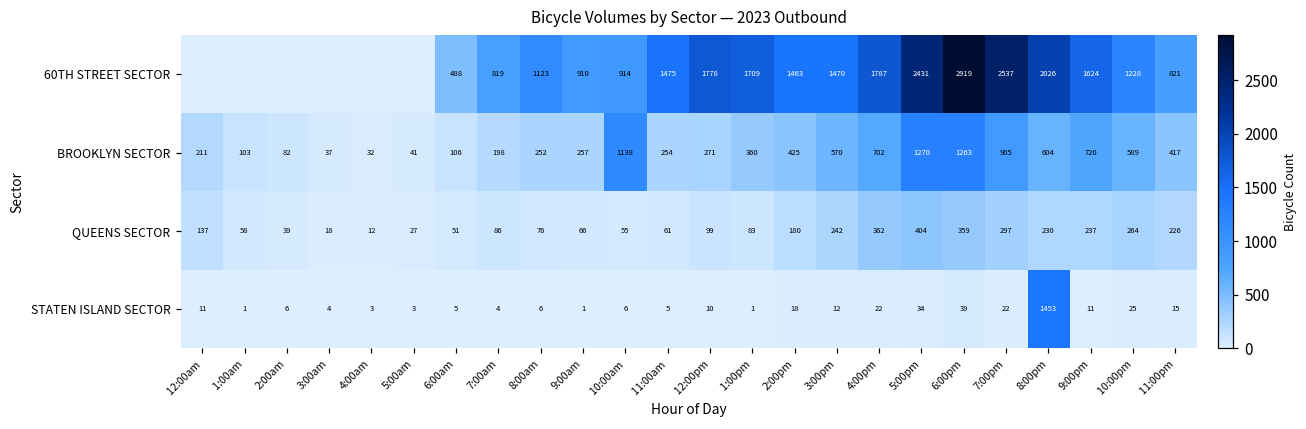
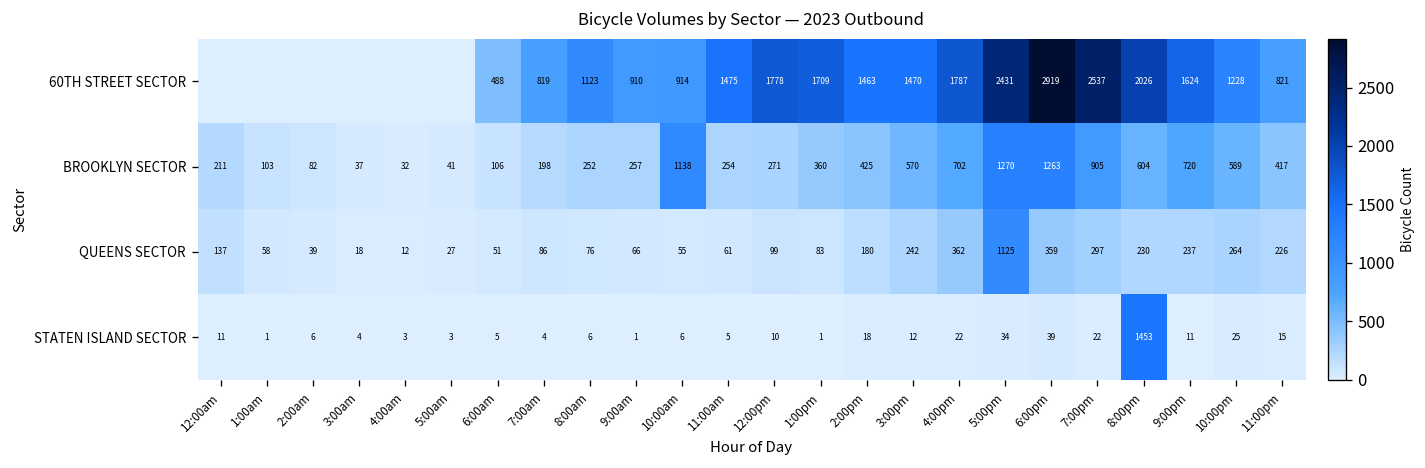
  {
    "60TH STREET SECTOR": {
      "6:00am": 488,
      "7:00am": 819,
      "8:00am": 1123,
      "9:00am": 910,
      "10:00am": 914,
      "11:00am": 1475,
      "12:00pm": 1778,
      "1:00pm": 1709,
      "2:00pm": 1463,
      "3:00pm": 1470,
      "4:00pm": 1787,
      "5:00pm": 2431,
      "6:00pm": 2919,
      "7:00pm": 2537,
      "8:00pm": 2026,
      "9:00pm": 1624,
      "10:00pm": 1228,
      "11:00pm": 821
    },
    "BROOKLYN SECTOR": {
      "12:00am": 211,
      "1:00am": 103,
      "2:00am": 82,
      "3:00am": 37,
      "4:00am": 32,
      "5:00am": 41,
      "6:00am": 106,
      "7:00am": 198,
      "8:00am": 252,
      "9:00am": 257,
      "10:00am": 1138,
      "11:00am": 254,
      "12:00pm": 271,
      "1:00pm": 360,
      "2:00pm": 425,
      "3:00pm": 570,
      "4:00pm": 702,
      "5:00pm": 1270,
      "6:00pm": 1263,
      "7:00pm": 905,
      "8:00pm": 604,
      "9:00pm": 720,
      "10:00pm": 589,
      "11:00pm": 417
    },
    "QUEENS SECTOR": {
      "12:00am": 137,
      "1:00am": 58,
      "2:00am": 39,
      "3:00am": 18,
      "4:00am": 12,
      "5:00am": 27,
      "6:00am": 51,
      "7:00am": 86,
      "8:00am": 76,
      "9:00am": 66,
      "10:00am": 55,
      "11:00am": 61,
      "12:00pm": 99,
      "1:00pm": 83,
      "2:00pm": 180,
      "3:00pm": 242,
      "4:00pm": 362,
-     "5:00pm": 404,
+     "5:00pm": 1125,
      "6:00pm": 359,
      "7:00pm": 297,
      "8:00pm": 230,
      "9:00pm": 237,
      "10:00pm": 264,
      "11:00pm": 226
    },
    "STATEN ISLAND SECTOR": {
      "12:00am": 11,
      "1:00am": 1,
      "2:00am": 6,
      "3:00am": 4,
      "4:00am": 3,
      "5:00am": 3,
      "6:00am": 5,
      "7:00am": 4,
      "8:00am": 6,
      "9:00am": 1,
      "10:00am": 6,
      "11:00am": 5,
      "12:00pm": 10,
      "1:00pm": 1,
      "2:00pm": 18,
      "3:00pm": 12,
      "4:00pm": 22,
      "5:00pm": 34,
      "6:00pm": 39,
      "7:00pm": 22,
      "8:00pm": 1453,
      "9:00pm": 11,
      "10:00pm": 25,
      "11:00pm": 15
    }
  }
